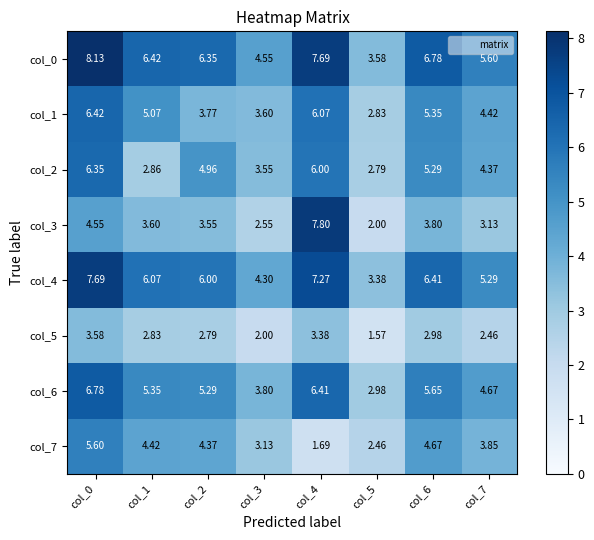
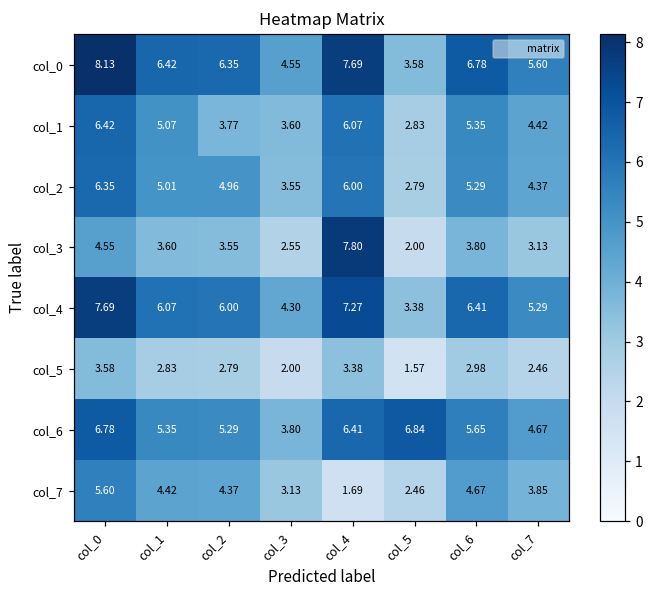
  {
    "col_0": {
      "col_0": 8.13,
      "col_1": 6.42,
      "col_2": 6.35,
      "col_3": 4.55,
      "col_4": 7.69,
      "col_5": 3.58,
      "col_6": 6.78,
      "col_7": 5.60
    },
    "col_1": {
      "col_0": 6.42,
      "col_1": 5.07,
      "col_2": 3.77,
      "col_3": 3.60,
      "col_4": 6.07,
      "col_5": 2.83,
      "col_6": 5.35,
      "col_7": 4.42
    },
    "col_2": {
      "col_0": 6.35,
-     "col_1": 2.86,
+     "col_1": 5.01,
      "col_2": 4.96,
      "col_3": 3.55,
      "col_4": 6.00,
      "col_5": 2.79,
      "col_6": 5.29,
      "col_7": 4.37
    },
    "col_3": {
      "col_0": 4.55,
      "col_1": 3.60,
      "col_2": 3.55,
      "col_3": 2.55,
      "col_4": 7.80,
      "col_5": 2.00,
      "col_6": 3.80,
      "col_7": 3.13
    },
    "col_4": {
      "col_0": 7.69,
      "col_1": 6.07,
      "col_2": 6.00,
      "col_3": 4.30,
      "col_4": 7.27,
      "col_5": 3.38,
      "col_6": 6.41,
      "col_7": 5.29
    },
    "col_5": {
      "col_0": 3.58,
      "col_1": 2.83,
      "col_2": 2.79,
      "col_3": 2.00,
      "col_4": 3.38,
      "col_5": 1.57,
      "col_6": 2.98,
      "col_7": 2.46
    },
    "col_6": {
      "col_0": 6.78,
      "col_1": 5.35,
      "col_2": 5.29,
      "col_3": 3.80,
      "col_4": 6.41,
-     "col_5": 2.98,
+     "col_5": 6.84,
      "col_6": 5.65,
      "col_7": 4.67
    },
    "col_7": {
      "col_0": 5.60,
      "col_1": 4.42,
      "col_2": 4.37,
      "col_3": 3.13,
      "col_4": 1.69,
      "col_5": 2.46,
      "col_6": 4.67,
      "col_7": 3.85
    }
  }
